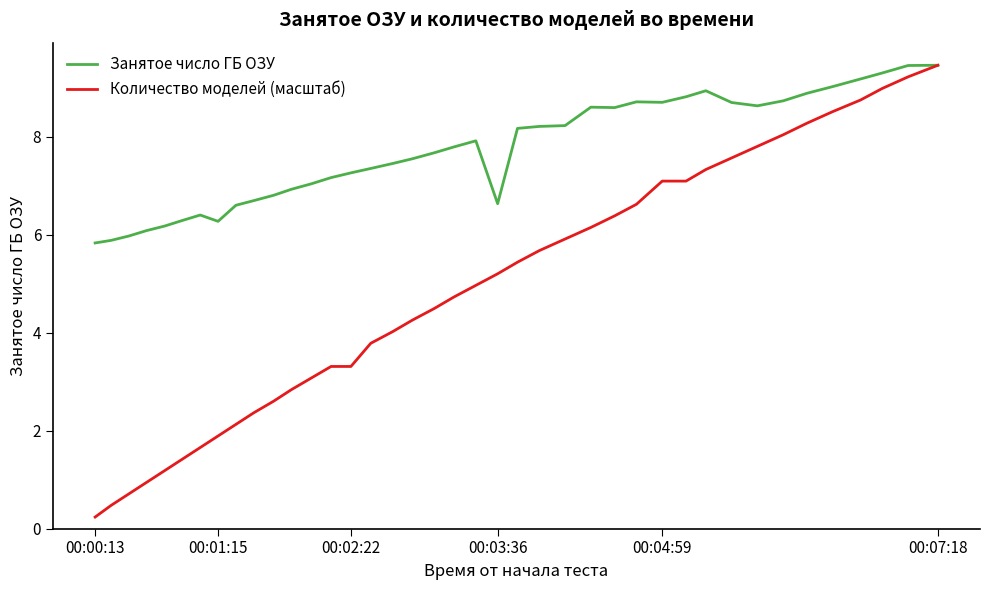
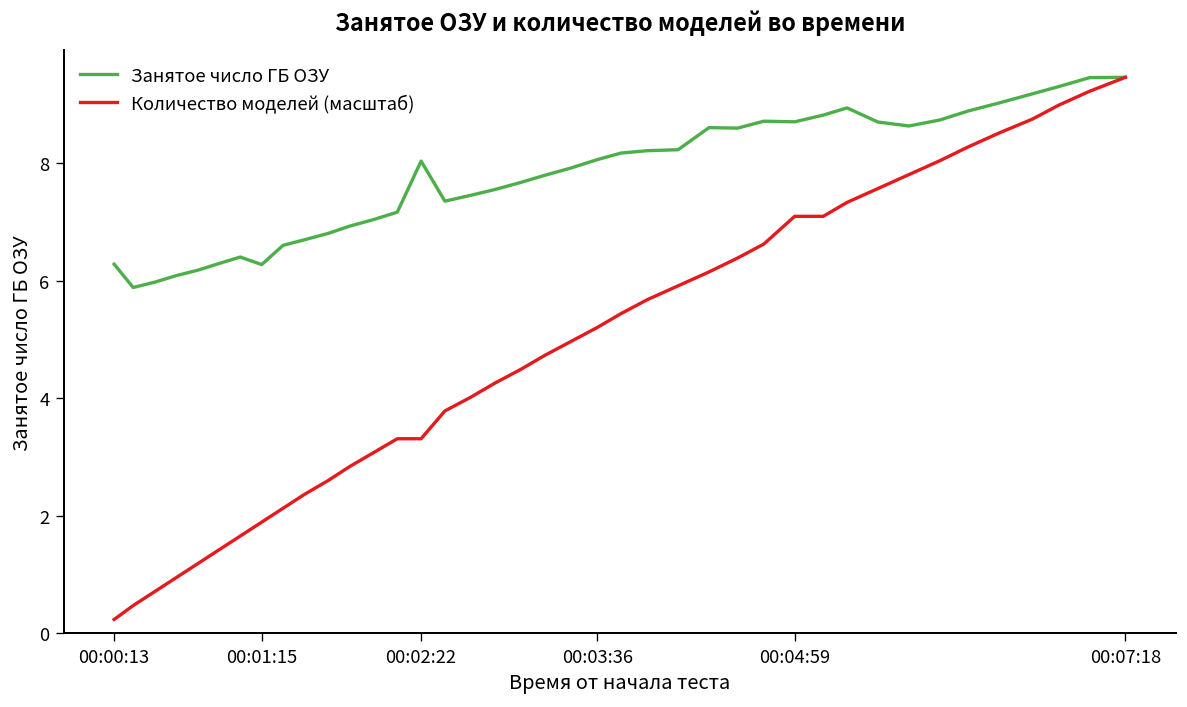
  {
    "Занятое число ГБ ОЗУ": {
-     "00:00:13": 5.8,
+     "00:00:13": 6.3,
      "00:01:15": 6.3,
-     "00:02:22": 7.3,
-     "00:03:36": 6.6,
+     "00:02:22": 8.0,
+     "00:03:36": 8.1,
      "00:04:59": 8.7
    },
    "Количество моделей (масштаб)": {
      "00:00:13": 0.2,
      "00:01:15": 1.9,
      "00:02:22": 3.3,
      "00:03:36": 5.2,
      "00:04:59": 7.1
    }
  }
